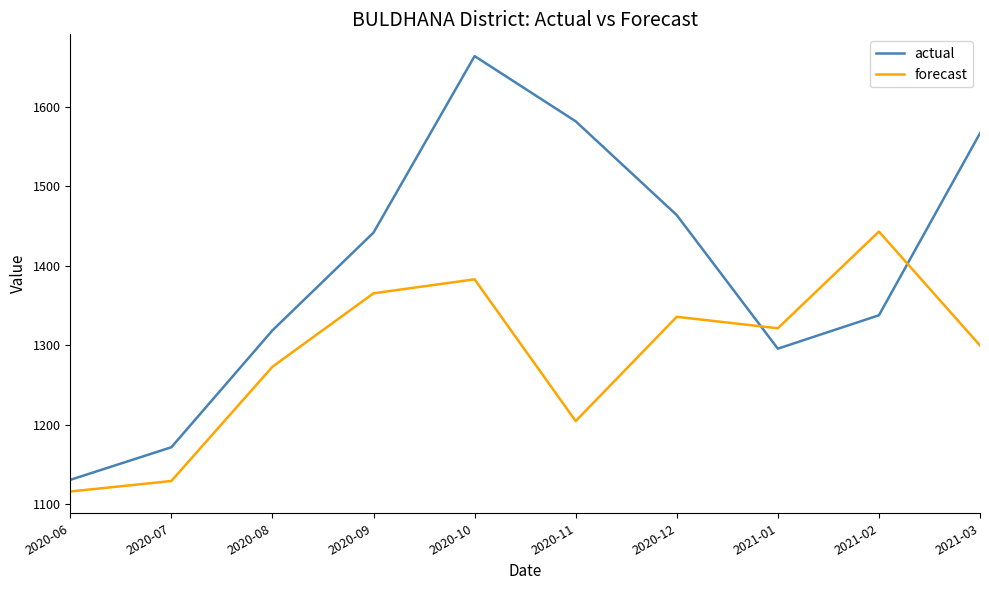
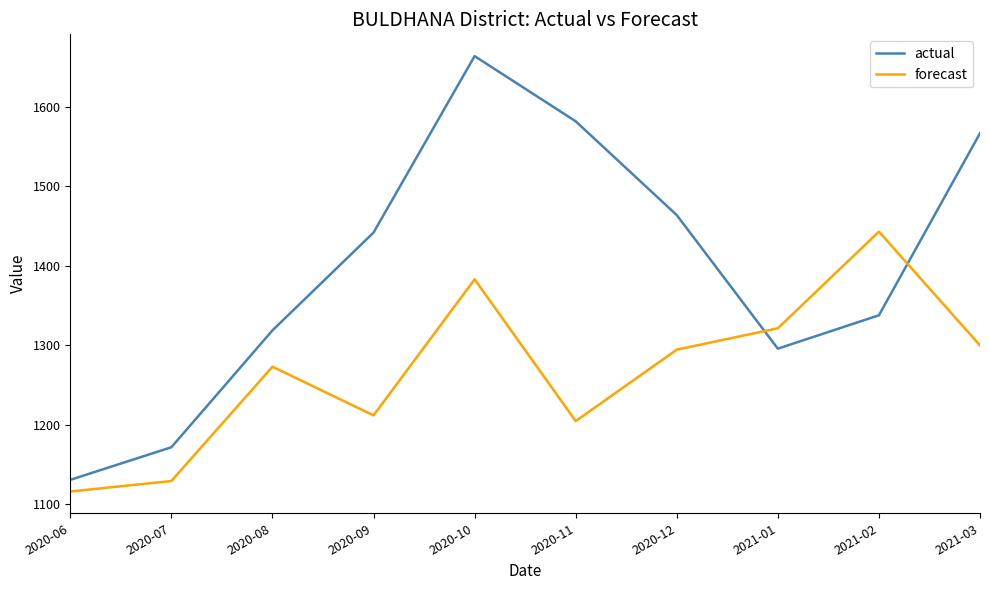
  {
    "actual": {
      "2020-06": 1130,
      "2020-07": 1170,
      "2020-08": 1320,
      "2020-09": 1440,
      "2020-10": 1660,
      "2020-11": 1580,
      "2020-12": 1460,
      "2021-01": 1300,
      "2021-02": 1340,
      "2021-03": 1570
    },
    "forecast": {
      "2020-06": 1120,
      "2020-07": 1130,
      "2020-08": 1270,
-     "2020-09": 1370,
+     "2020-09": 1210,
      "2020-10": 1380,
      "2020-11": 1200,
-     "2020-12": 1340,
+     "2020-12": 1290,
      "2021-01": 1320,
      "2021-02": 1440,
      "2021-03": 1300
    }
  }
